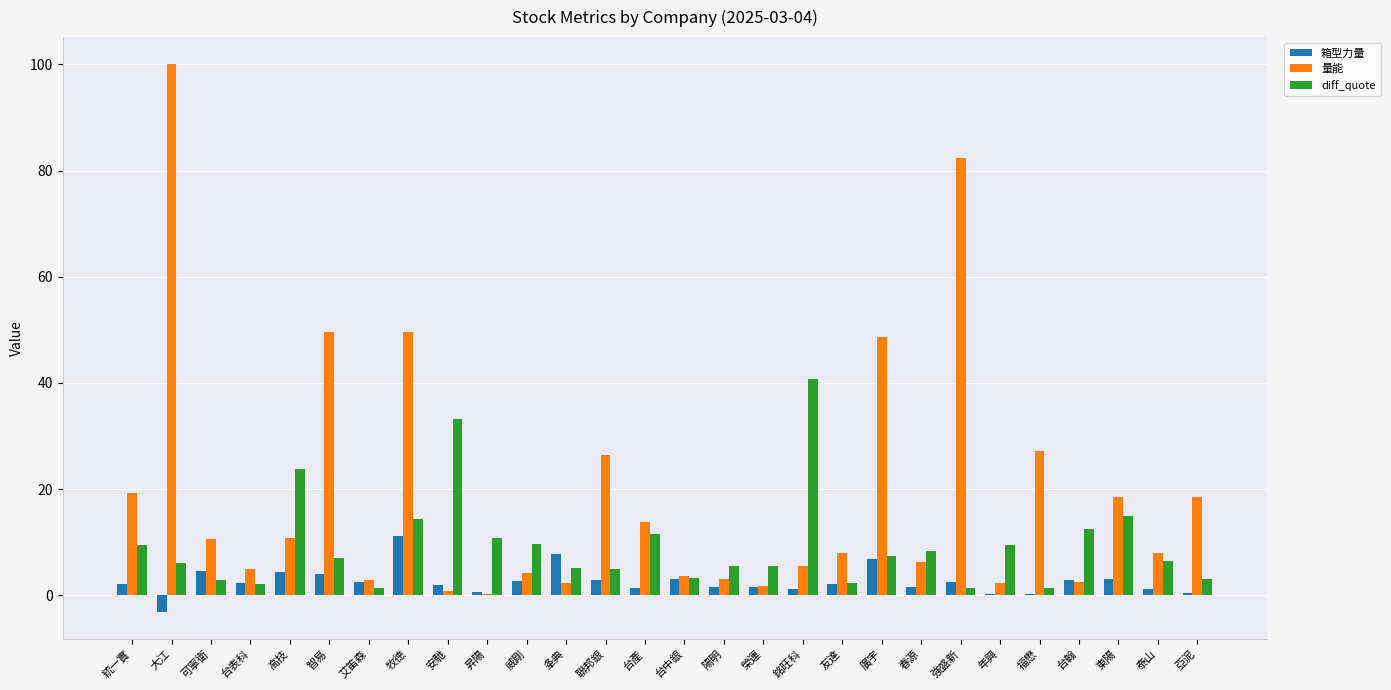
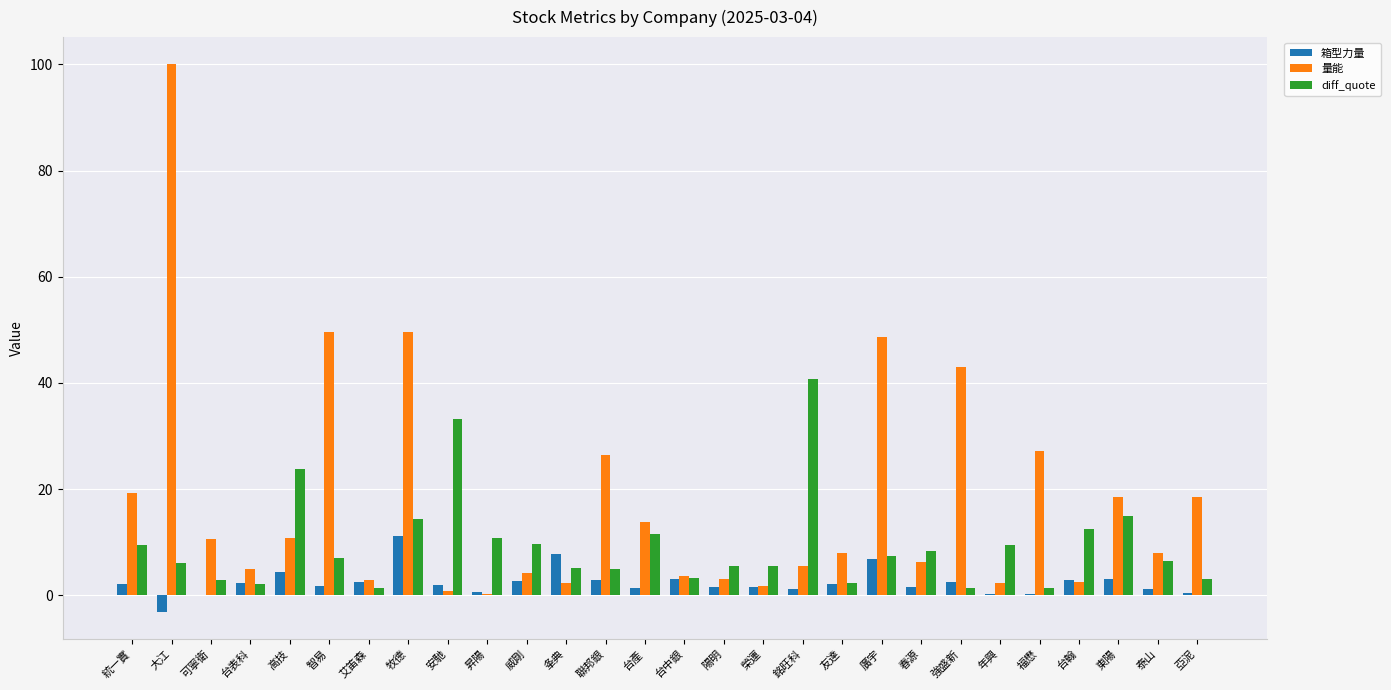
  {
    "箱型力量": {
      "統一實": 2,
      "大江": -3,
-     "可寧衛": 5,
+     "可寧衛": 0,
      "台表科": 2,
      "高技": 4,
-     "智易": 4,
+     "智易": 2,
      "艾笛森": 3,
      "牧德": 11,
      "安馳": 2,
      "昇陽": 1,
      "威剛": 3,
      "夆典": 8,
      "聯邦銀": 3,
      "台產": 1,
      "台中銀": 3,
      "陽明": 2,
      "榮運": 2,
      "銘旺科": 1,
      "友達": 2,
      "廣宇": 7,
      "春源": 2,
      "強盛新": 2,
      "台翰": 3,
      "東陽": 3,
      "泰山": 1
    },
    "量能": {
      "統一實": 19,
      "大江": 100,
      "可寧衛": 11,
      "台表科": 5,
      "高技": 11,
      "智易": 50,
      "艾笛森": 3,
      "牧德": 50,
      "安馳": 1,
      "威剛": 4,
      "夆典": 2,
      "聯邦銀": 26,
      "台產": 14,
      "台中銀": 4,
      "陽明": 3,
      "榮運": 2,
      "銘旺科": 5,
      "友達": 8,
      "廣宇": 49,
      "春源": 6,
-     "強盛新": 82,
+     "強盛新": 43,
      "年興": 2,
      "福懋": 27,
      "台翰": 2,
      "東陽": 19,
      "泰山": 8,
      "亞泥": 19
    },
    "diff_quote": {
      "統一實": 9,
      "大江": 6,
      "可寧衛": 3,
      "台表科": 2,
      "高技": 24,
      "智易": 7,
      "艾笛森": 1,
      "牧德": 14,
      "安馳": 33,
      "昇陽": 11,
      "威剛": 10,
      "夆典": 5,
      "聯邦銀": 5,
      "台產": 12,
      "台中銀": 3,
      "陽明": 5,
      "榮運": 6,
      "銘旺科": 41,
      "友達": 2,
      "廣宇": 7,
      "春源": 8,
      "強盛新": 1,
      "年興": 9,
      "福懋": 1,
      "台翰": 12,
      "東陽": 15,
      "泰山": 7,
      "亞泥": 3
    }
  }
